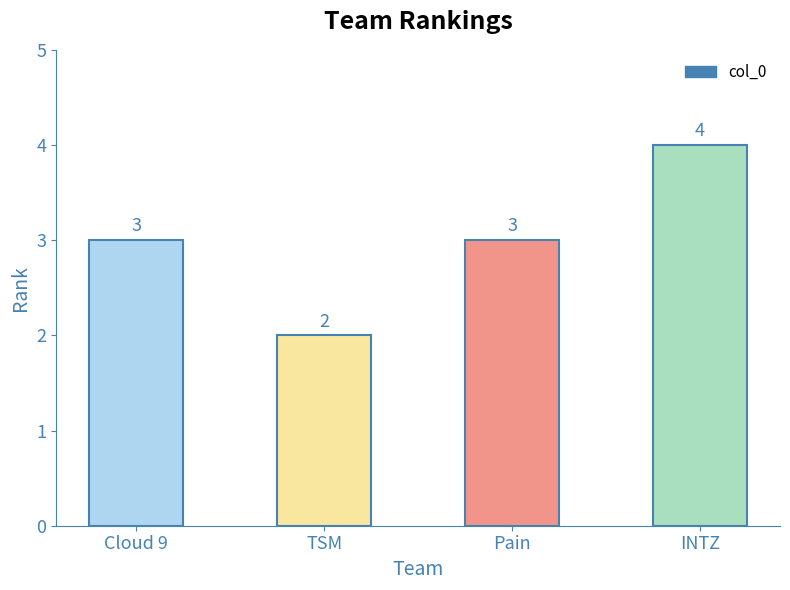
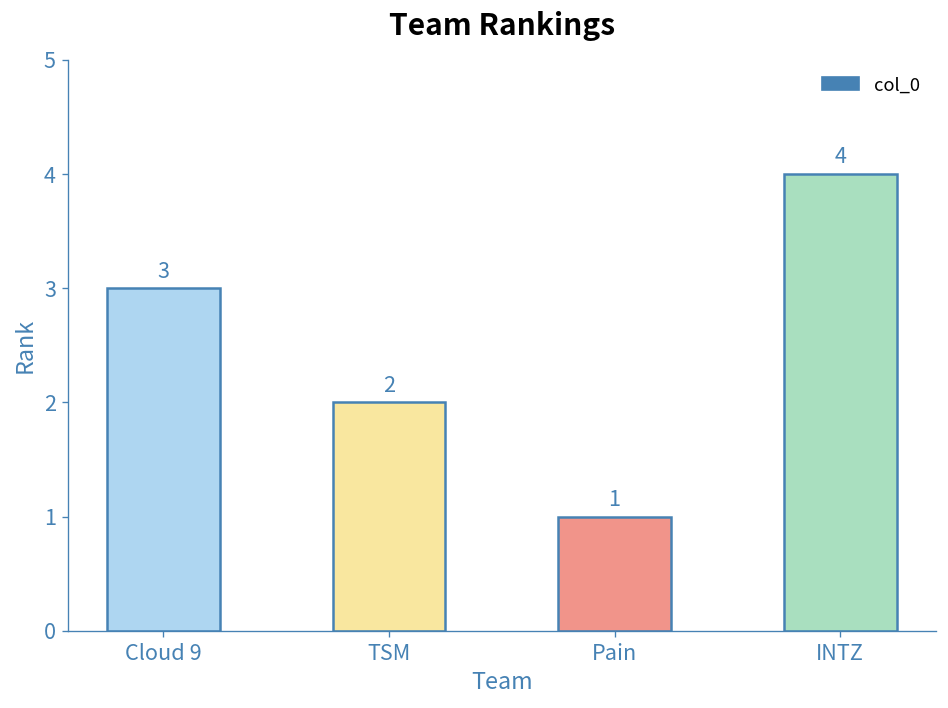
  {
    "Cloud 9": 3,
    "TSM": 2,
-   "Pain": 3,
+   "Pain": 1,
    "INTZ": 4
  }
